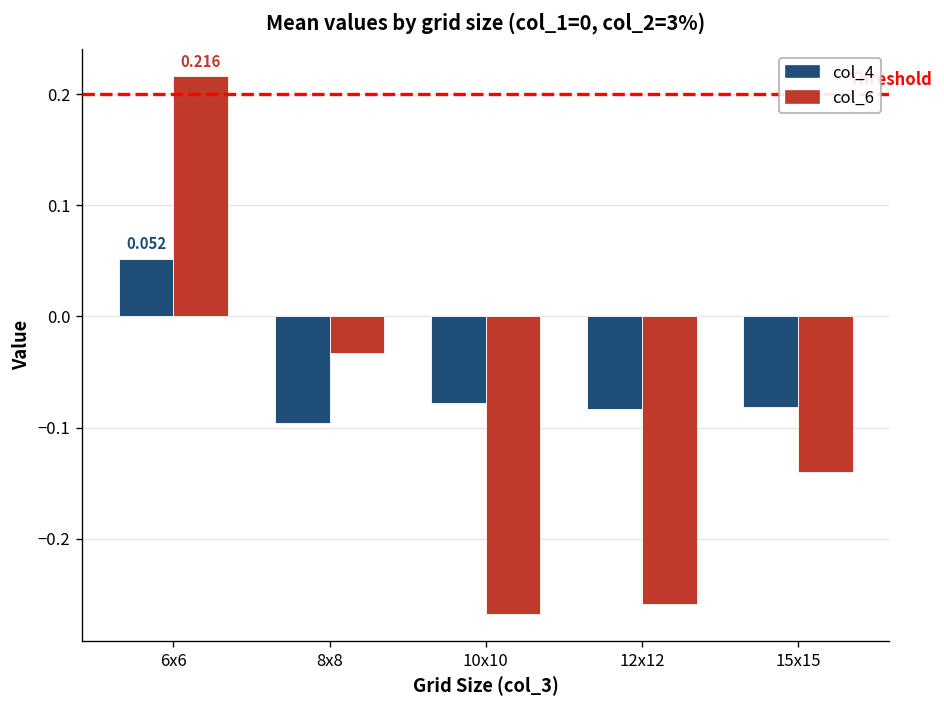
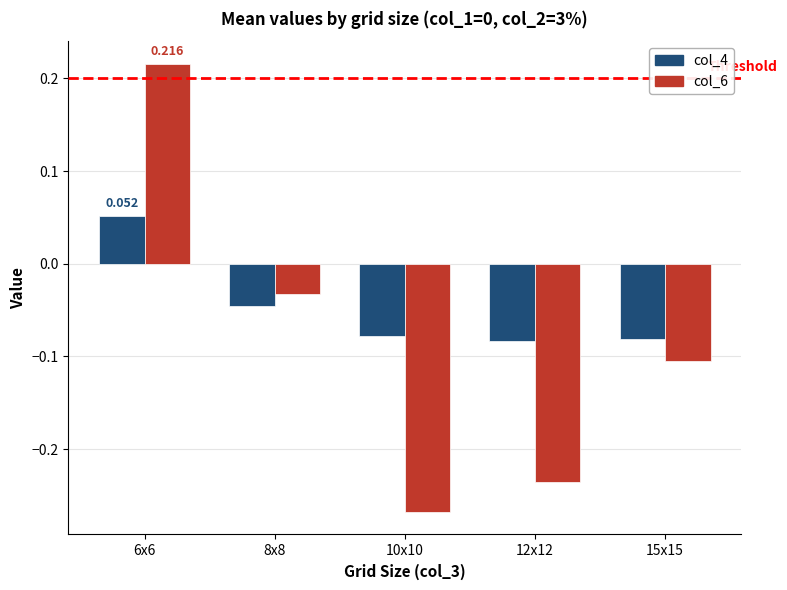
  {
    "col_4": {
-     "8x8": -0.10,
+     "8x8": -0.05,
      "10x10": -0.08,
      "12x12": -0.08,
      "15x15": -0.08
    },
    "col_6": {
      "8x8": -0.03,
      "10x10": -0.27,
-     "12x12": -0.26,
-     "15x15": -0.14
+     "12x12": -0.24,
+     "15x15": -0.11
    }
  }
